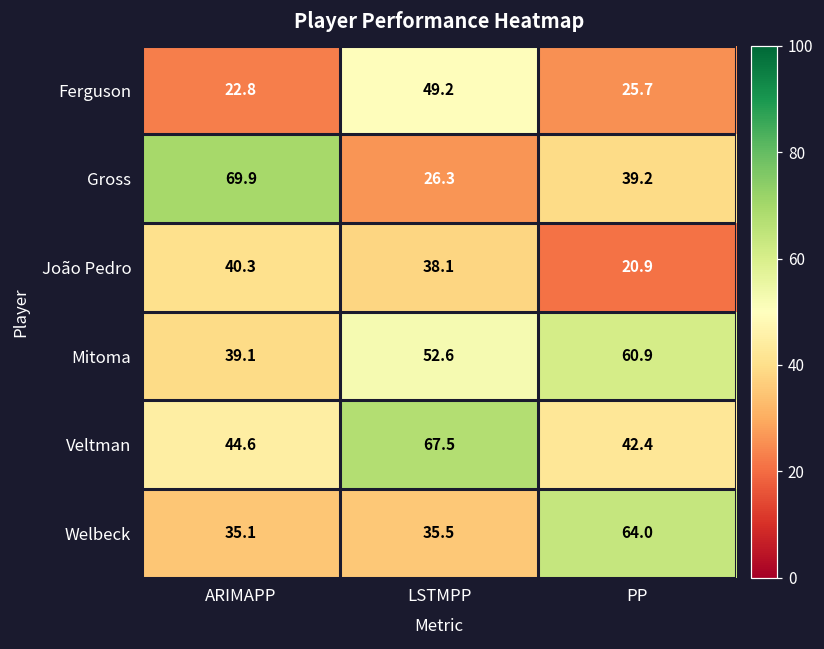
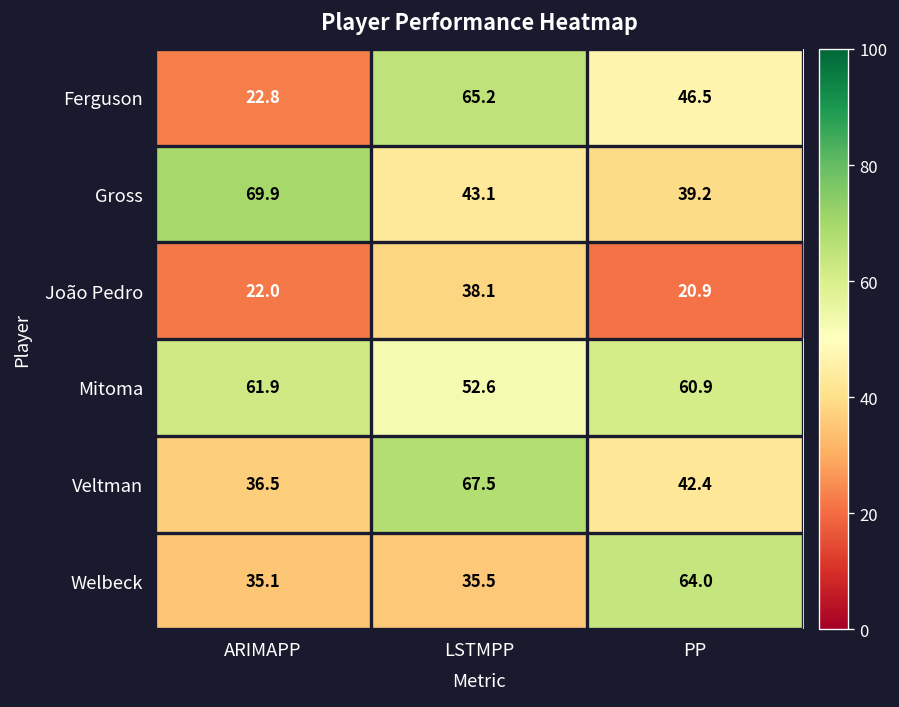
  {
    "Ferguson": {
      "ARIMAPP": 22.8,
-     "LSTMPP": 49.2,
-     "PP": 25.7
+     "LSTMPP": 65.2,
+     "PP": 46.5
    },
    "Gross": {
      "ARIMAPP": 69.9,
-     "LSTMPP": 26.3,
+     "LSTMPP": 43.1,
      "PP": 39.2
    },
    "João Pedro": {
-     "ARIMAPP": 40.3,
+     "ARIMAPP": 22.0,
      "LSTMPP": 38.1,
      "PP": 20.9
    },
    "Mitoma": {
-     "ARIMAPP": 39.1,
+     "ARIMAPP": 61.9,
      "LSTMPP": 52.6,
      "PP": 60.9
    },
    "Veltman": {
-     "ARIMAPP": 44.6,
+     "ARIMAPP": 36.5,
      "LSTMPP": 67.5,
      "PP": 42.4
    },
    "Welbeck": {
      "ARIMAPP": 35.1,
      "LSTMPP": 35.5,
      "PP": 64.0
    }
  }
